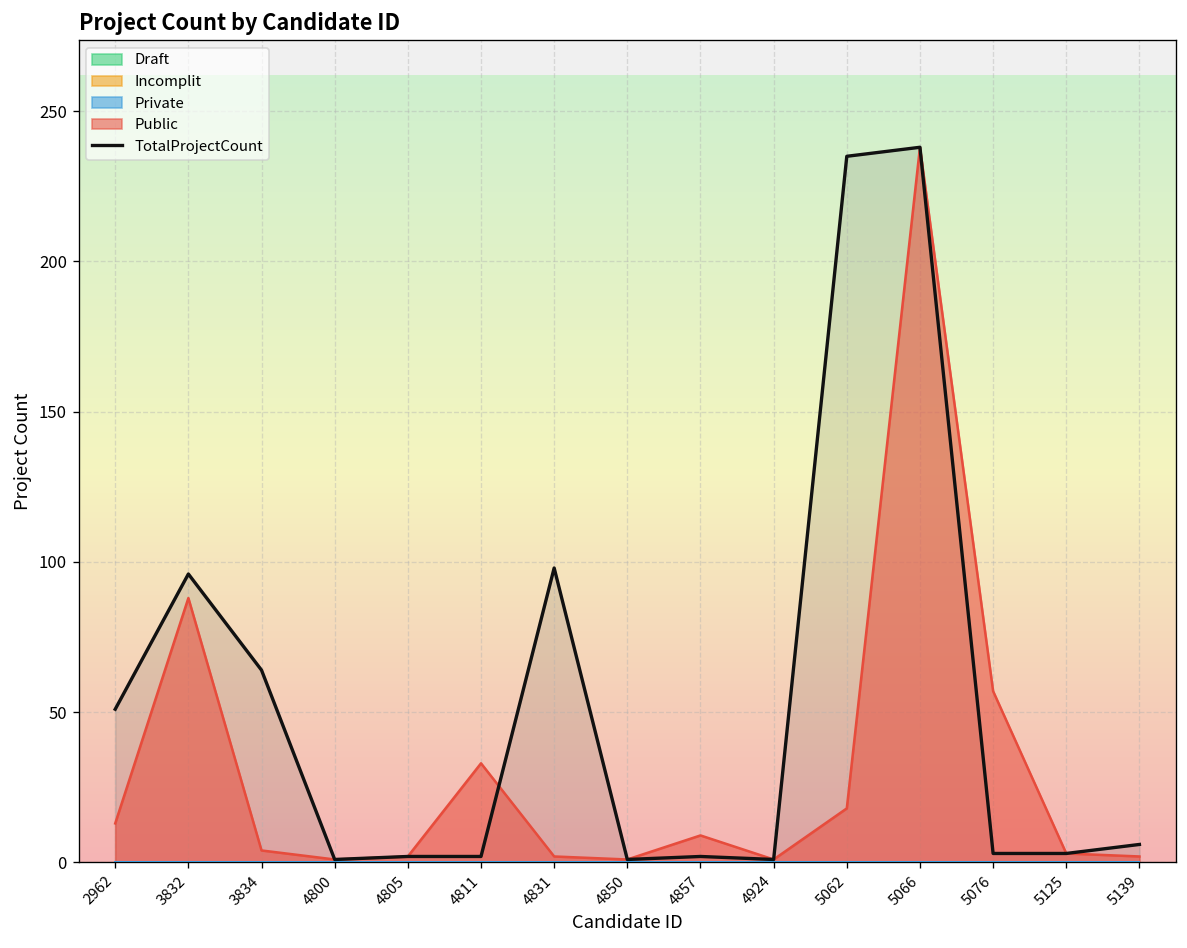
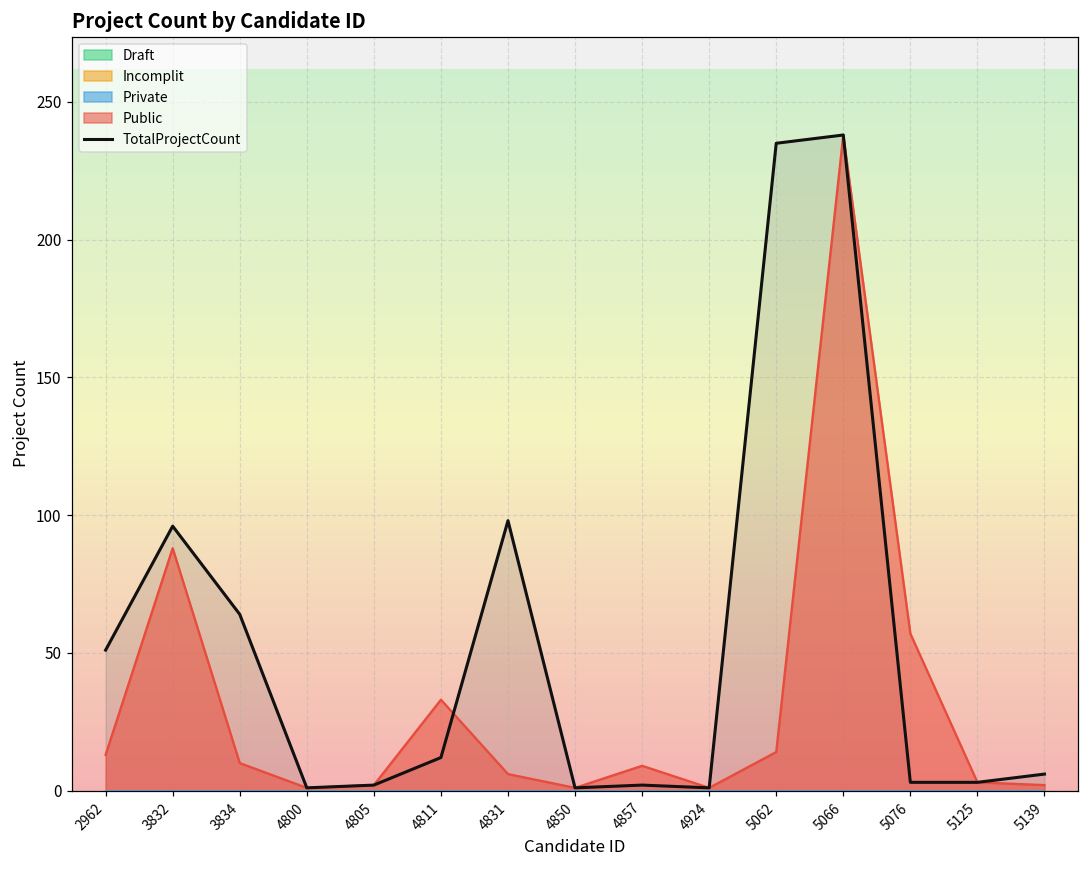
  {
    "Private": {
      "2962": 0,
      "3832": 0,
      "3834": 0,
      "4805": 0,
      "4811": 0,
      "4831": 0,
      "4857": 0,
      "5062": 0,
      "5066": 0,
      "5076": 0,
      "5125": 0,
      "5139": 0
    },
    "Public": {
      "2962": 13,
      "3832": 88,
-     "3834": 4,
+     "3834": 10,
      "4811": 33,
-     "4831": 2,
+     "4831": 6,
      "4857": 9,
-     "5062": 18,
+     "5062": 14,
      "5076": 57,
      "5139": 2
    },
    "TotalProjectCount": {
      "2962": 51,
      "3832": 96,
      "3834": 64,
-     "4811": 2,
+     "4811": 12,
      "4831": 98,
      "4857": 2,
      "5062": 235,
      "5076": 3,
      "5139": 6
    }
  }
